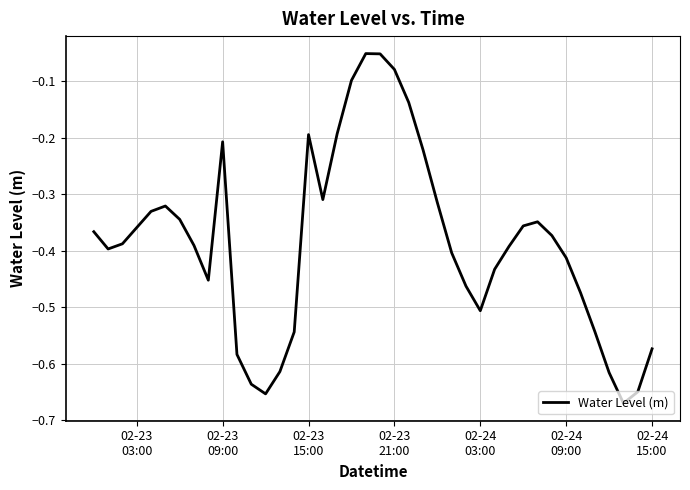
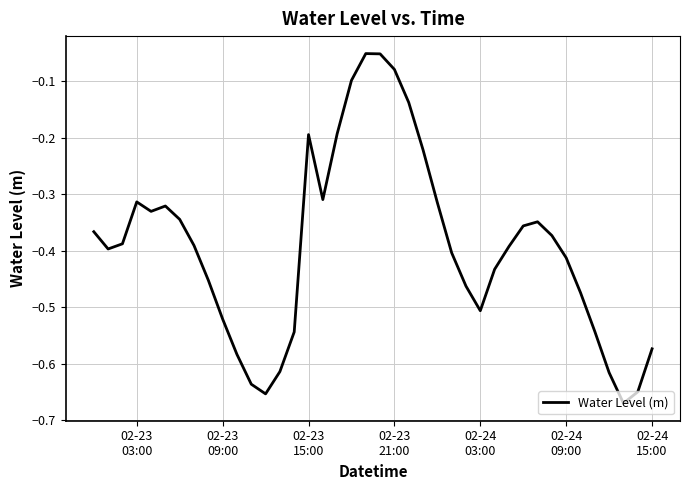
  {
-   "02-23 03:00": -0.36,
-   "02-23 09:00": -0.21,
+   "02-23 03:00": -0.31,
+   "02-23 09:00": -0.52,
    "02-23 15:00": -0.19,
    "02-23 21:00": -0.08,
    "02-24 03:00": -0.51,
    "02-24 09:00": -0.41,
    "02-24 15:00": -0.57
  }
